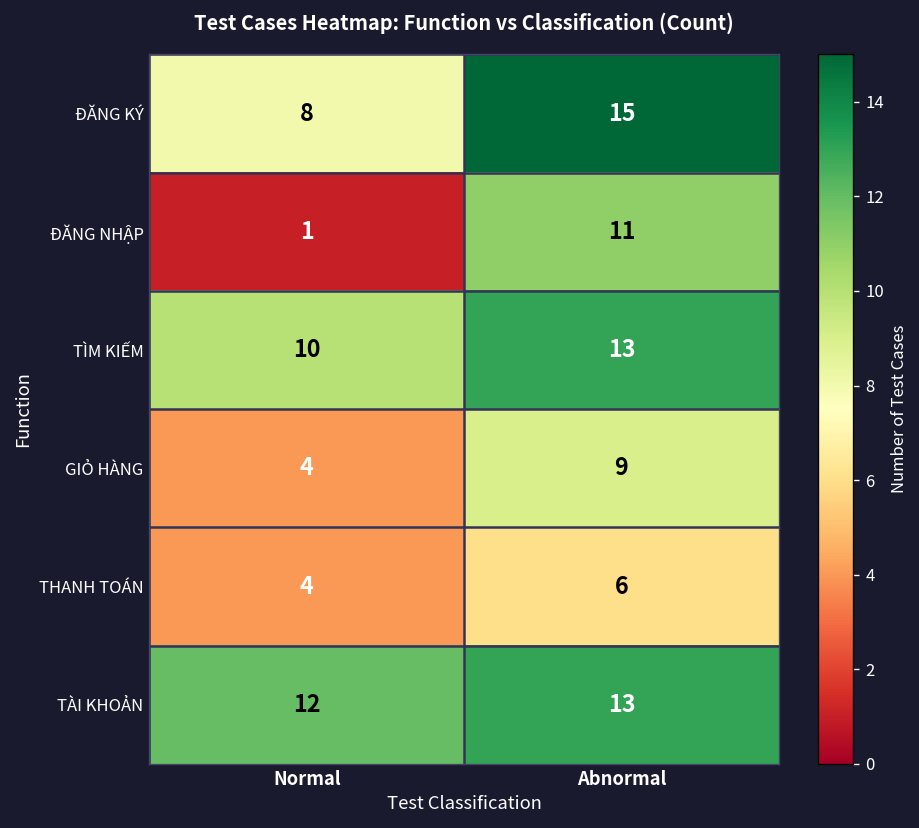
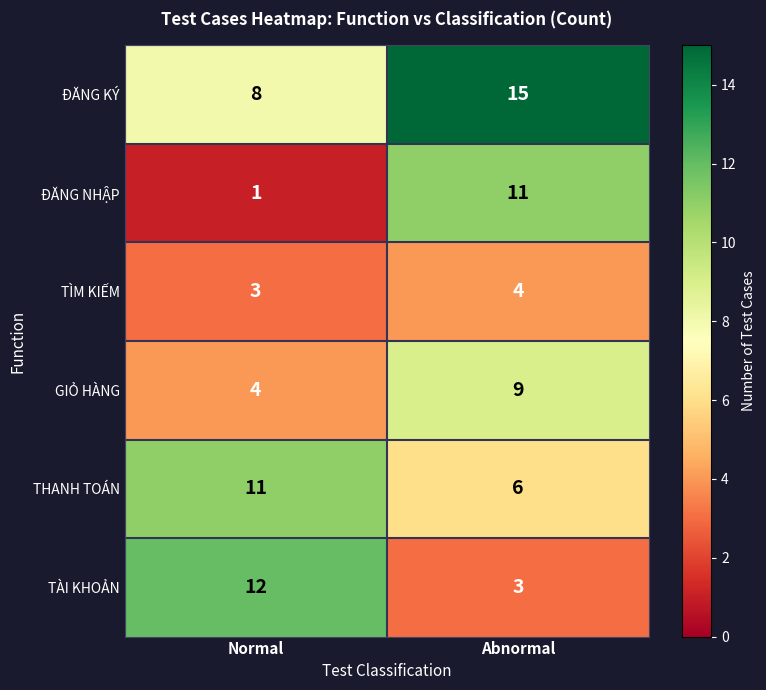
  {
    "ĐĂNG KÝ": {
      "Normal": 8,
      "Abnormal": 15
    },
    "ĐĂNG NHẬP": {
      "Normal": 1,
      "Abnormal": 11
    },
    "TÌM KIẾM": {
-     "Normal": 10,
-     "Abnormal": 13
+     "Normal": 3,
+     "Abnormal": 4
    },
    "GIỎ HÀNG": {
      "Normal": 4,
      "Abnormal": 9
    },
    "THANH TOÁN": {
-     "Normal": 4,
+     "Normal": 11,
      "Abnormal": 6
    },
    "TÀI KHOẢN": {
      "Normal": 12,
-     "Abnormal": 13
+     "Abnormal": 3
    }
  }
